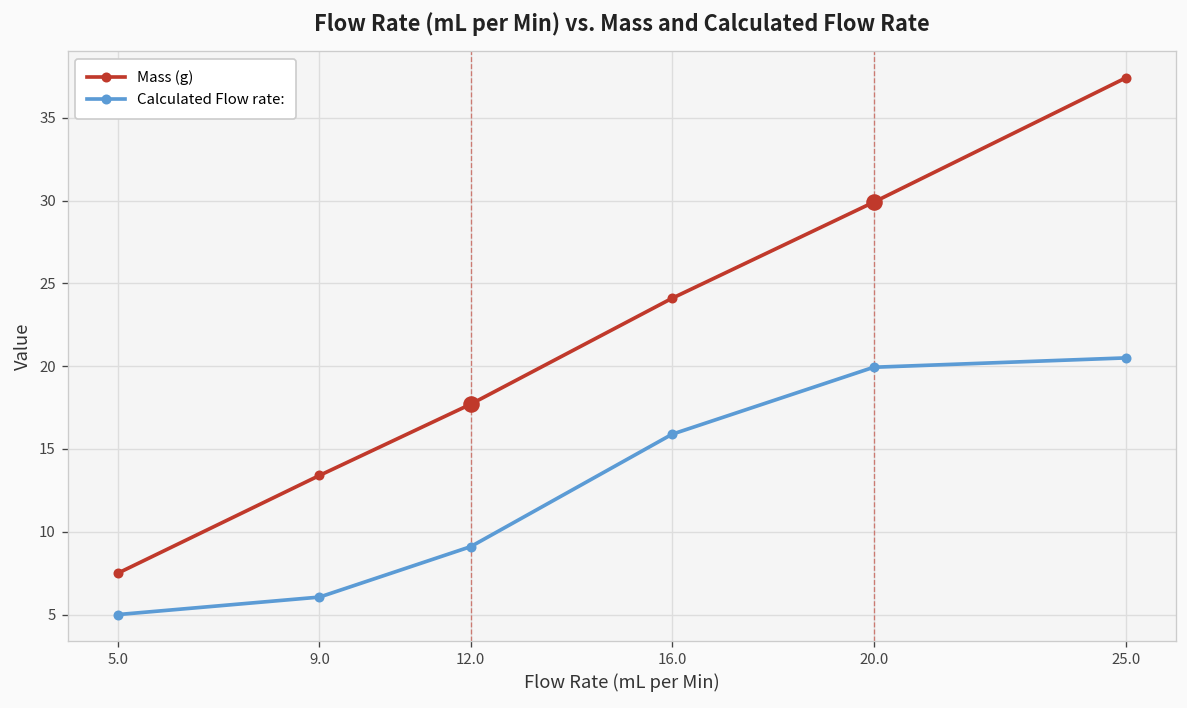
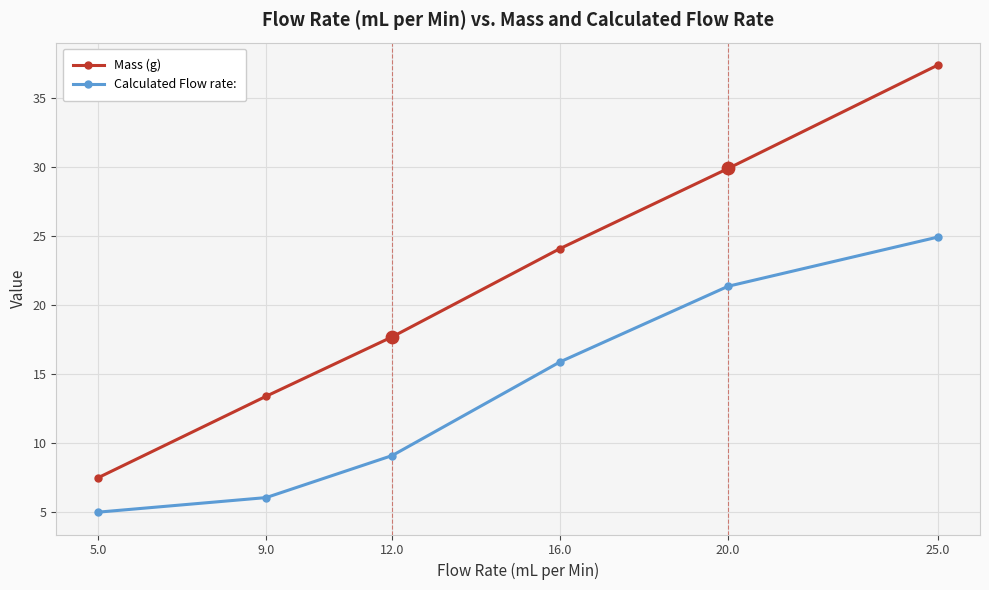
  {
    "Calculated Flow rate:": {
      "5.0": 5.0,
      "9.0": 6.1,
      "12.0": 9.1,
      "16.0": 15.9,
-     "20.0": 19.9,
-     "25.0": 20.5
+     "20.0": 21.4,
+     "25.0": 24.9
    }
  }
